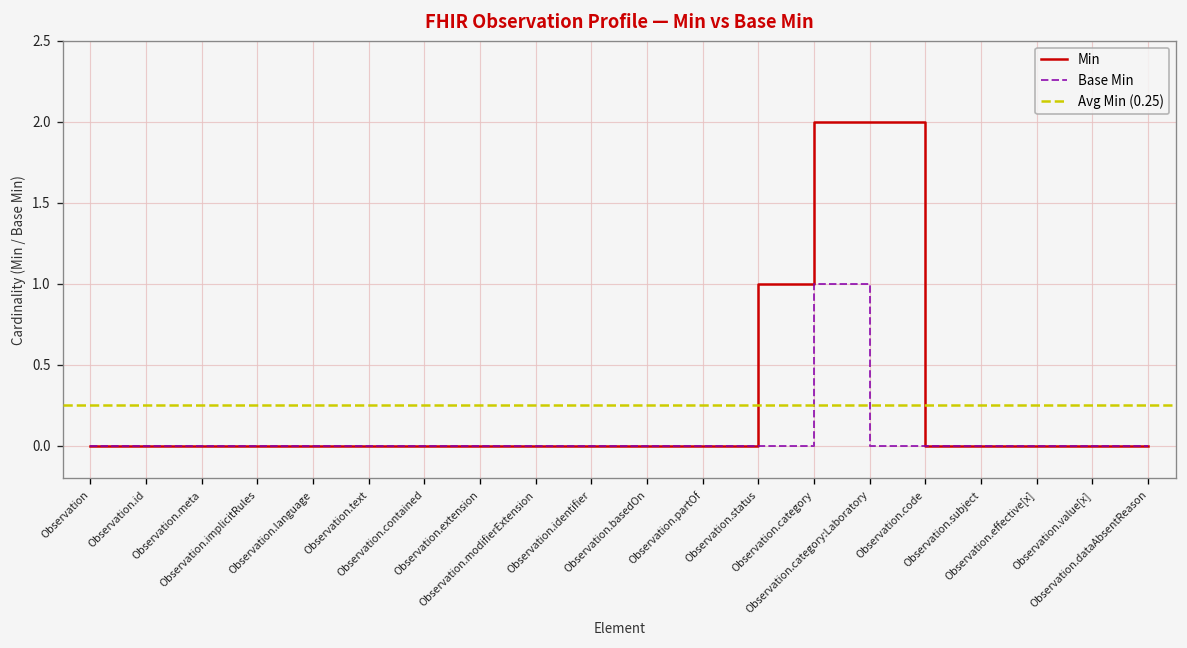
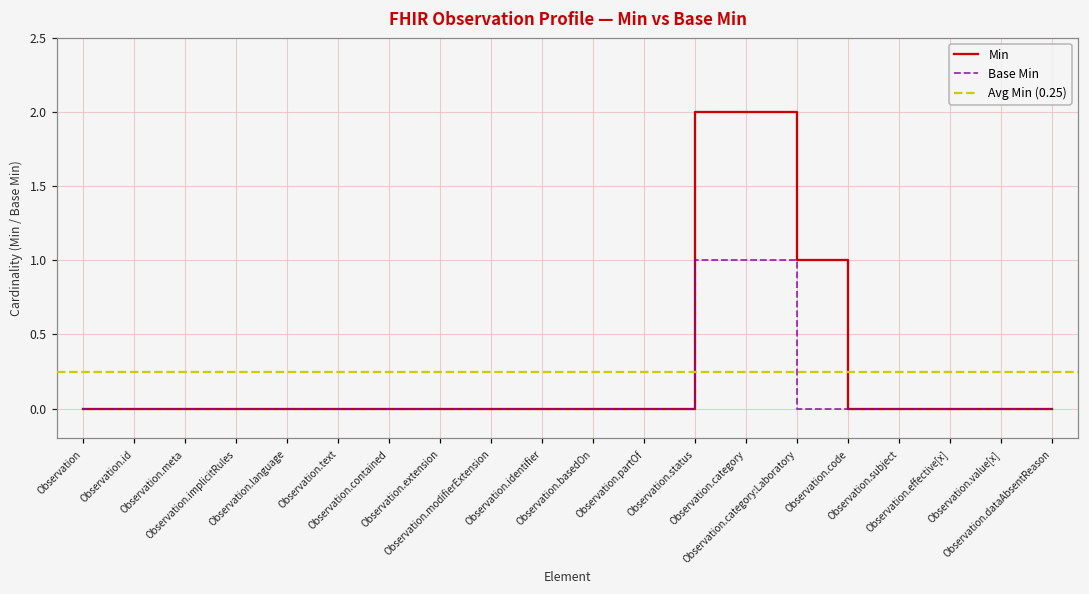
  {
    "Min": {
-     "Observation.status": 1,
+     "Observation.status": 2,
      "Observation.category": 2,
-     "Observation.category:Laboratory": 2
+     "Observation.category:Laboratory": 1
    },
    "Base Min": {
-     "Observation.status": 0,
+     "Observation.status": 1,
      "Observation.category": 1,
      "Observation.category:Laboratory": 0
    }
  }
